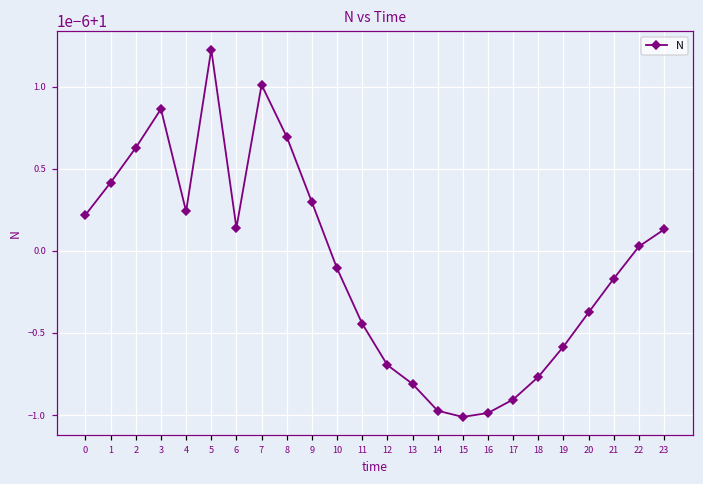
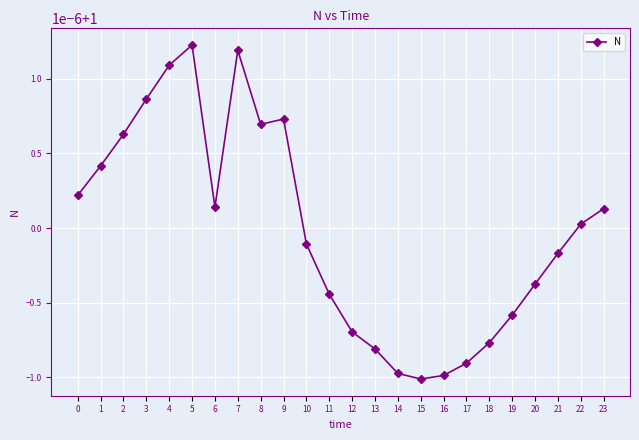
  {
    "0": 1.00000022,
    "1": 1.00000042,
    "2": 1.00000063,
    "3": 1.00000086,
-   "4": 1.00000024,
+   "4": 1.00000109,
    "5": 1.00000123,
    "6": 1.00000014,
-   "7": 1.00000101,
+   "7": 1.00000119,
    "8": 1.00000069,
-   "9": 1.00000030,
+   "9": 1.00000073,
    "10": 0.99999989,
    "11": 0.99999956,
    "12": 0.99999930,
    "13": 0.99999919,
    "14": 0.99999903,
    "15": 0.99999899,
    "16": 0.99999901,
    "17": 0.99999909,
    "18": 0.99999923,
    "19": 0.99999942,
    "20": 0.99999962,
    "21": 0.99999983,
    "22": 1.00000003,
    "23": 1.00000013
  }
